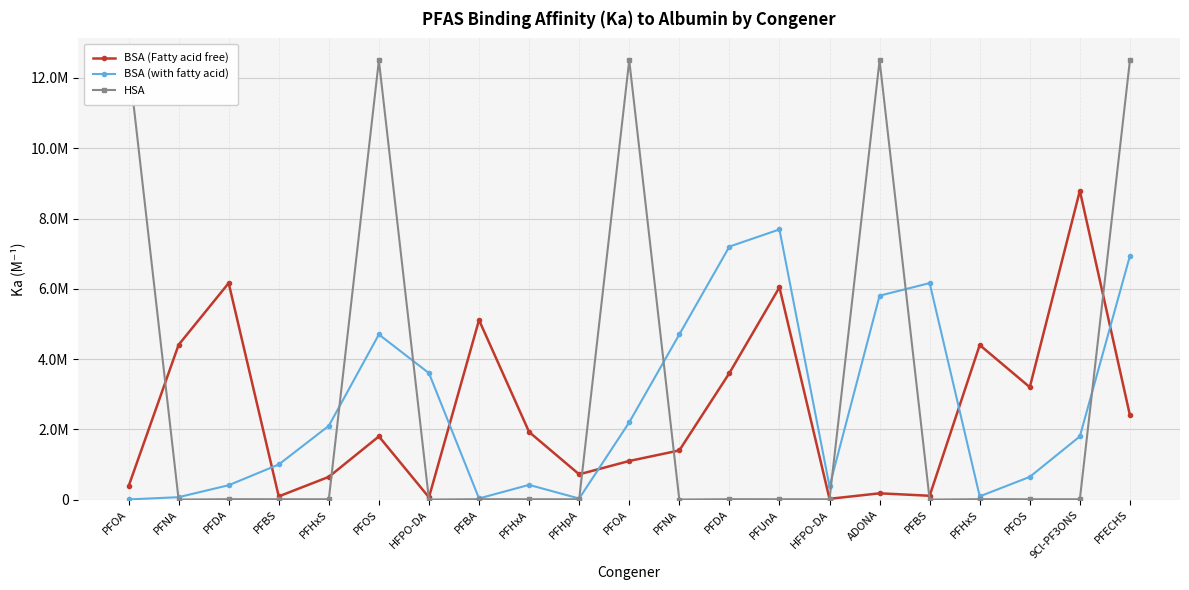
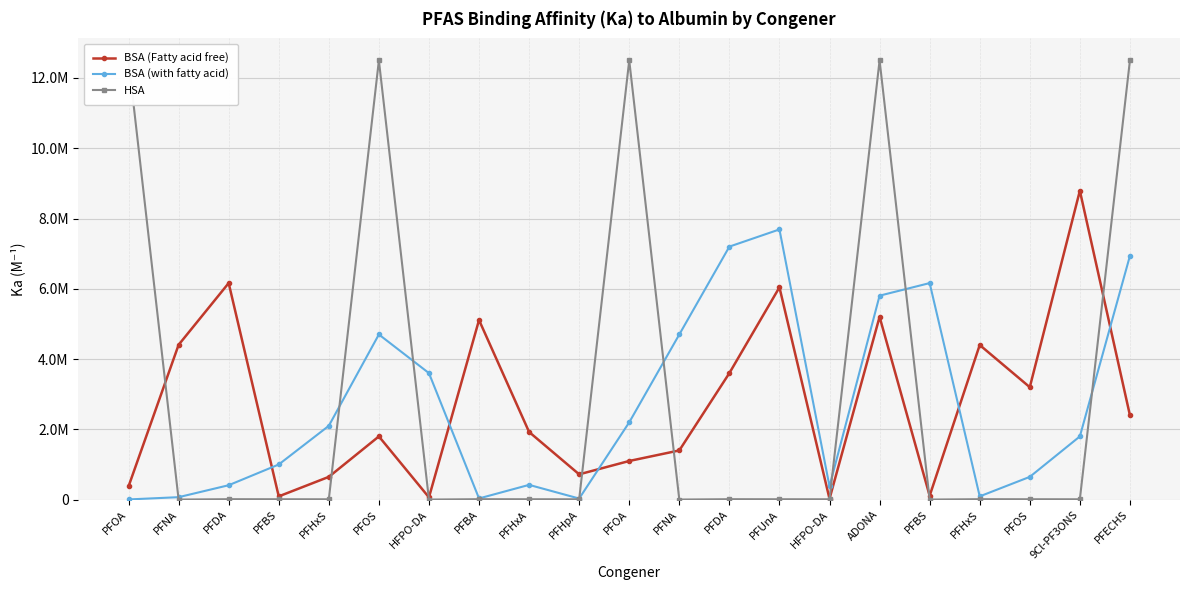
  {
    "BSA (Fatty acid free)": {
      "PFBA": 5100000,
      "PFHxA": 1900000,
      "PFHpA": 700000,
      "PFUnA": 6000000,
-     "ADONA": 200000,
+     "ADONA": 5200000,
      "9Cl-PF3ONS": 8800000,
      "PFECHS": 2400000
    },
    "BSA (with fatty acid)": {
      "PFHxA": 400000,
      "PFUnA": 7700000,
      "ADONA": 5800000,
      "9Cl-PF3ONS": 1800000,
      "PFECHS": 6900000
    },
    "HSA": {
      "PFHxA": 0,
      "PFUnA": 0,
      "ADONA": 12500000,
      "9Cl-PF3ONS": 0,
      "PFECHS": 12500000
    }
  }
